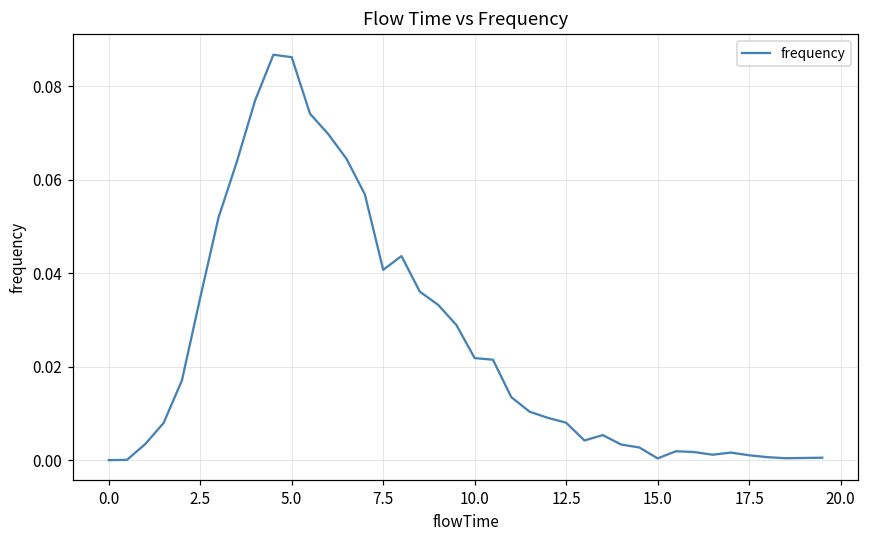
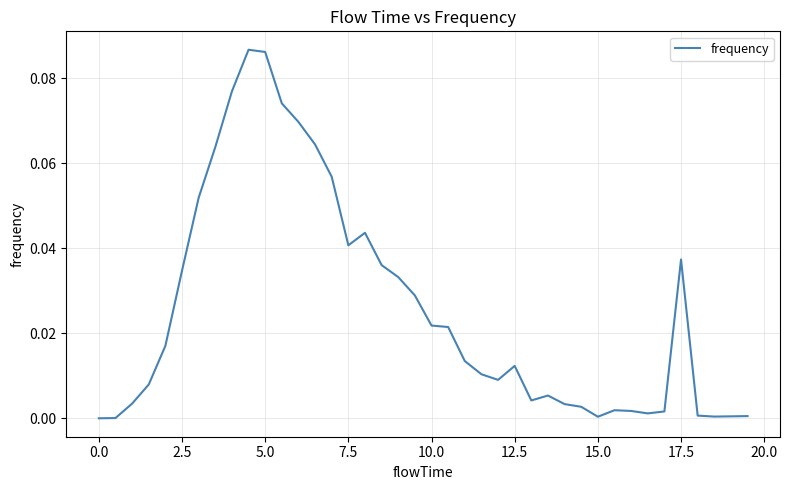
  {
    "0.0": 0.000,
    "2.5": 0.035,
    "5.0": 0.086,
    "7.5": 0.041,
    "10.0": 0.022,
-   "12.5": 0.008,
+   "12.5": 0.012,
    "15.0": 0.000,
-   "17.5": 0.001
+   "17.5": 0.037
  }
